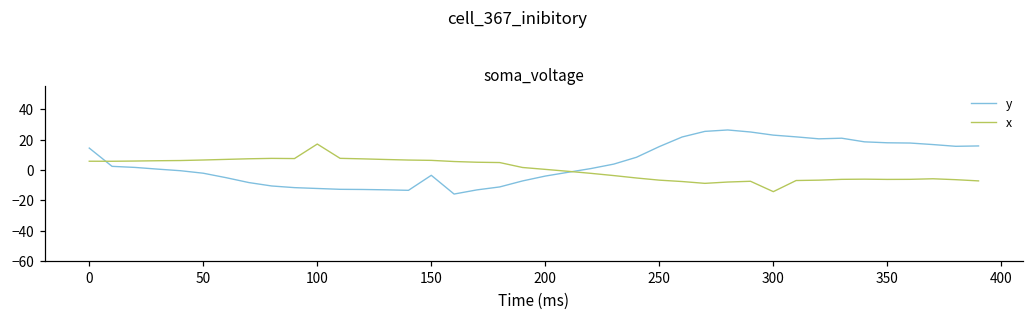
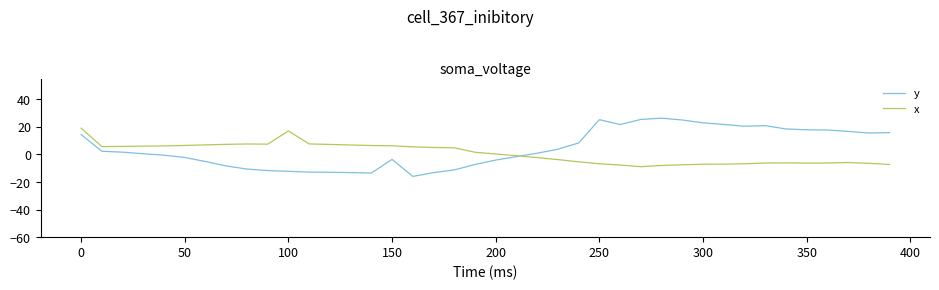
  {
    "y": {
      "0": 14,
      "50": -2,
      "100": -12,
      "150": -4,
      "200": -4,
-     "250": 15,
+     "250": 25,
      "300": 23,
      "350": 18
    },
    "x": {
-     "0": 6,
+     "0": 19,
      "50": 6,
      "100": 17,
      "150": 6,
      "200": 0,
      "250": -7,
-     "300": -14,
+     "300": -7,
      "350": -6
    }
  }
